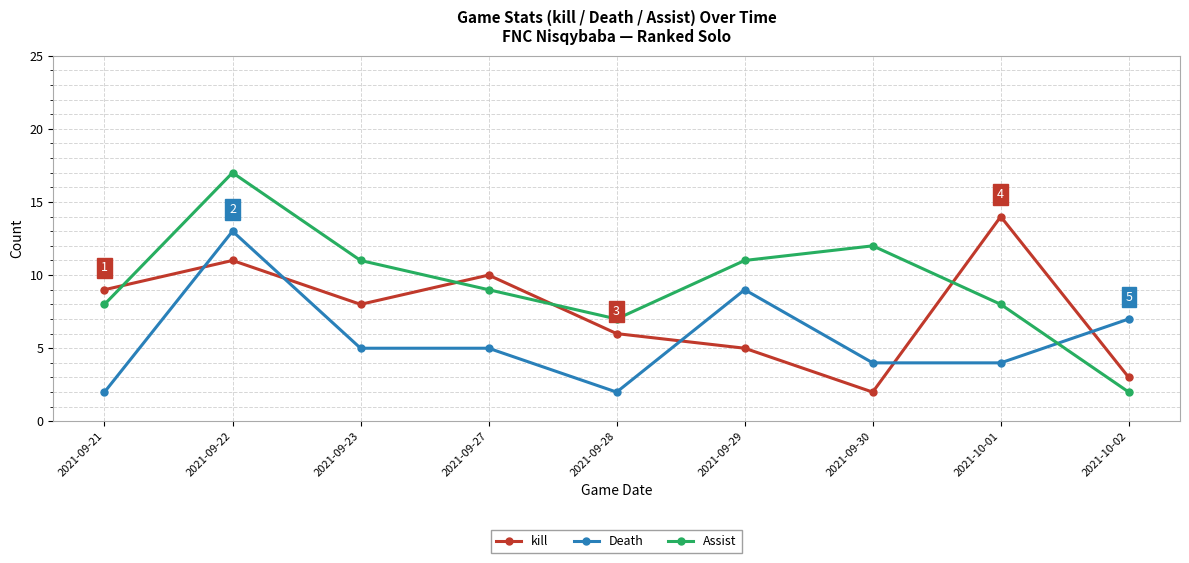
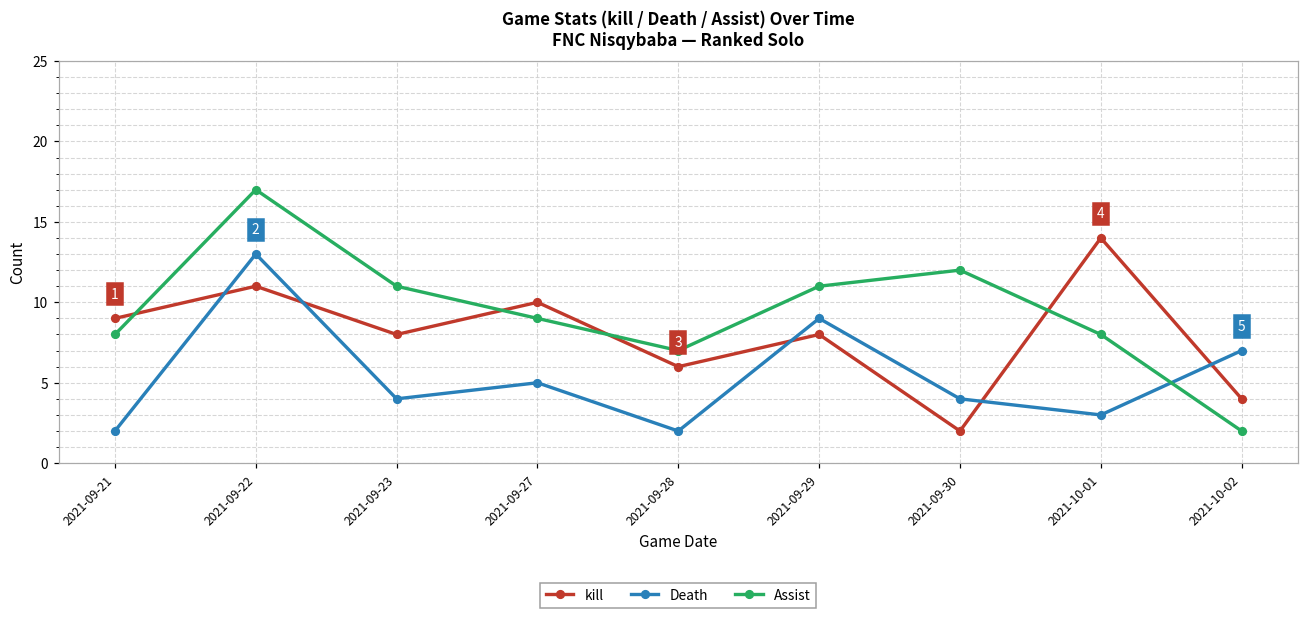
  {
    "kill": {
      "2021-09-22": 11,
      "2021-09-23": 8,
      "2021-09-27": 10,
      "2021-09-28": 6,
-     "2021-09-29": 5,
+     "2021-09-29": 8,
      "2021-09-30": 2,
-     "2021-10-02": 3
+     "2021-10-02": 4
    },
    "Death": {
      "2021-09-21": 2,
-     "2021-09-23": 5,
+     "2021-09-23": 4,
      "2021-09-27": 5,
      "2021-09-28": 2,
      "2021-09-29": 9,
      "2021-09-30": 4,
-     "2021-10-01": 4
+     "2021-10-01": 3
    },
    "Assist": {
      "2021-09-21": 8,
      "2021-09-22": 17,
      "2021-09-23": 11,
      "2021-09-27": 9,
      "2021-09-29": 11,
      "2021-09-30": 12,
      "2021-10-01": 8,
      "2021-10-02": 2
    }
  }
